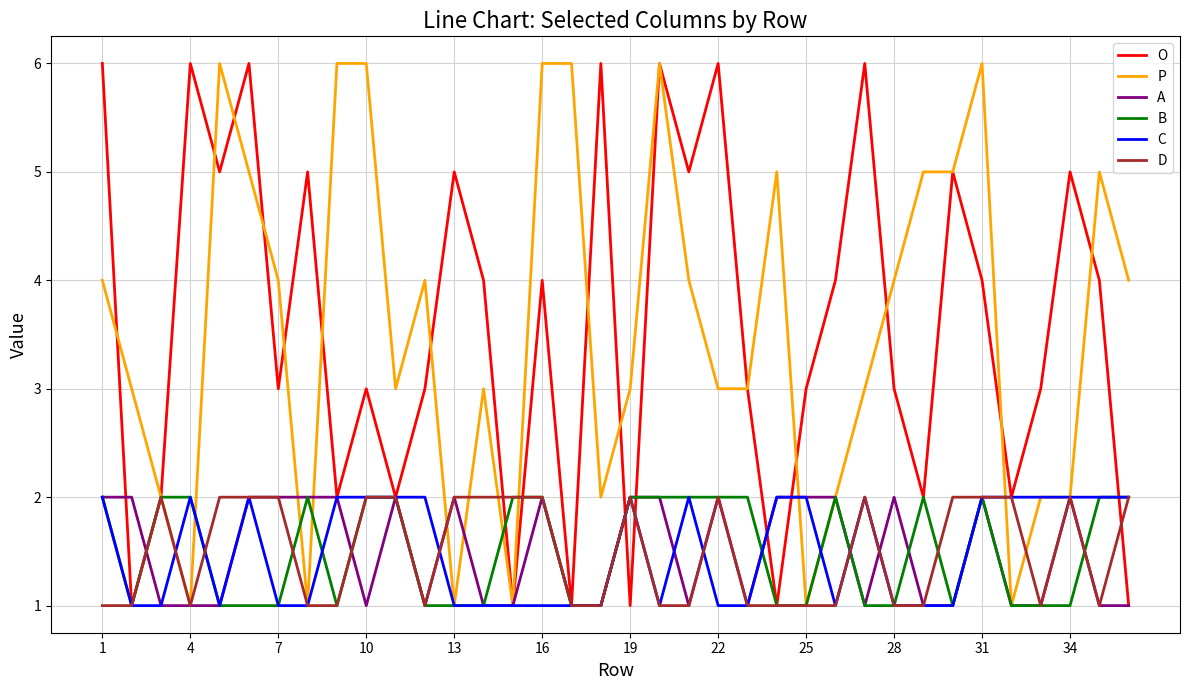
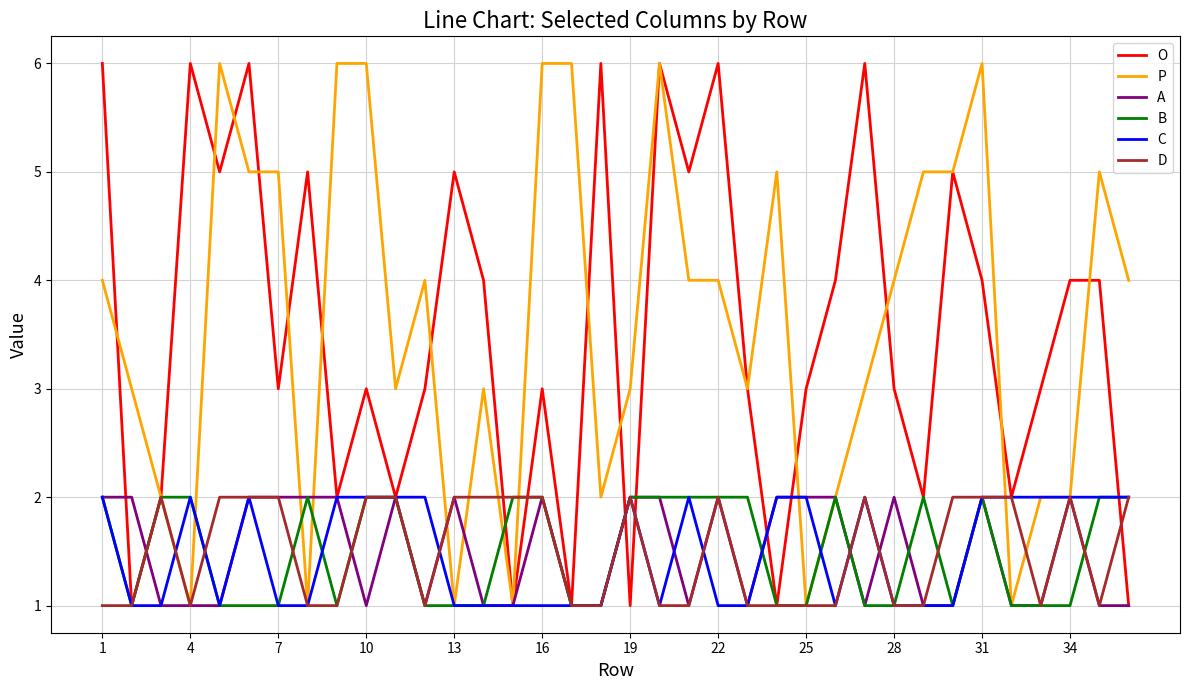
  {
    "O": {
      "1": 6,
      "4": 6,
      "7": 3,
      "10": 3,
      "13": 5,
-     "16": 4,
+     "16": 3,
      "19": 1,
      "22": 6,
      "25": 3,
      "28": 3,
      "31": 4,
-     "34": 5
+     "34": 4
    },
    "P": {
      "1": 4,
-     "7": 4,
+     "7": 5,
      "10": 6,
      "16": 6,
      "19": 3,
-     "22": 3,
+     "22": 4,
      "28": 4,
      "31": 6
    },
    "A": {
      "10": 1,
      "28": 2
    },
    "B": {
      "34": 1
    },
    "C": {
      "16": 1,
      "22": 1
    },
    "D": {
      "1": 1
    }
  }
